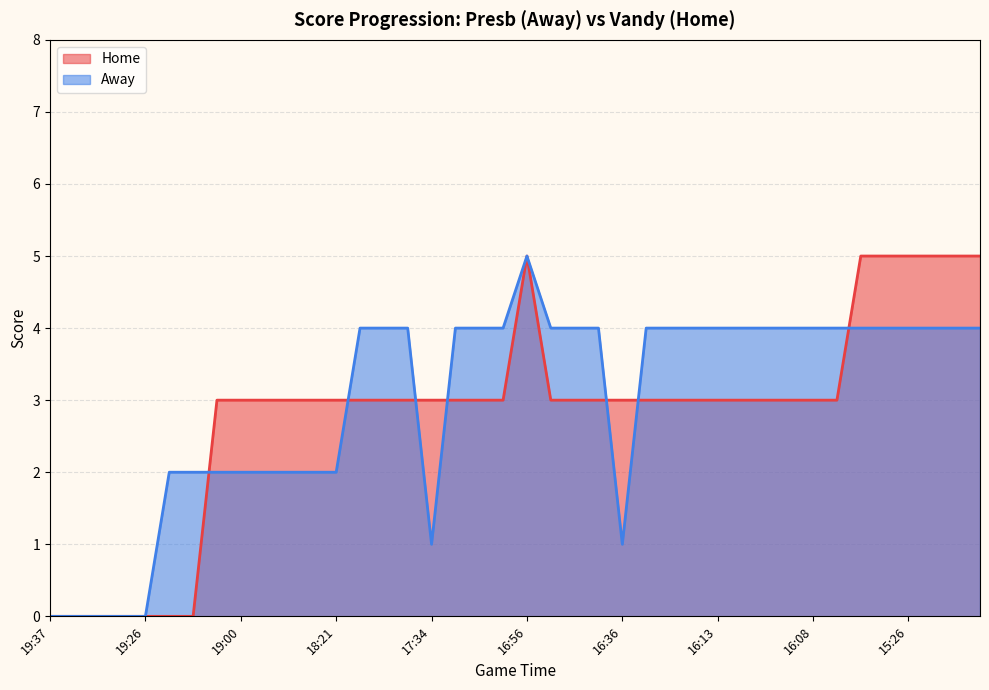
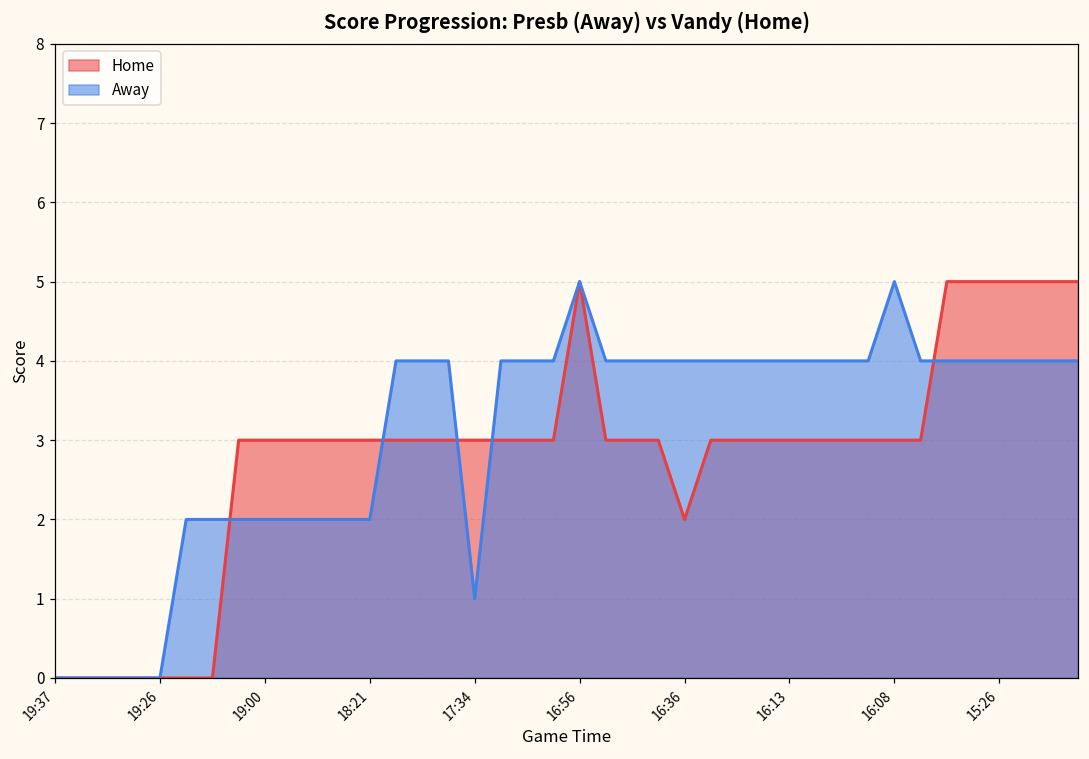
  {
    "Home": {
      "17:34": 3,
-     "16:36": 3,
+     "16:36": 2,
      "16:08": 3
    },
    "Away": {
      "17:34": 1,
-     "16:36": 1,
-     "16:08": 4
+     "16:36": 4,
+     "16:08": 5
    }
  }
